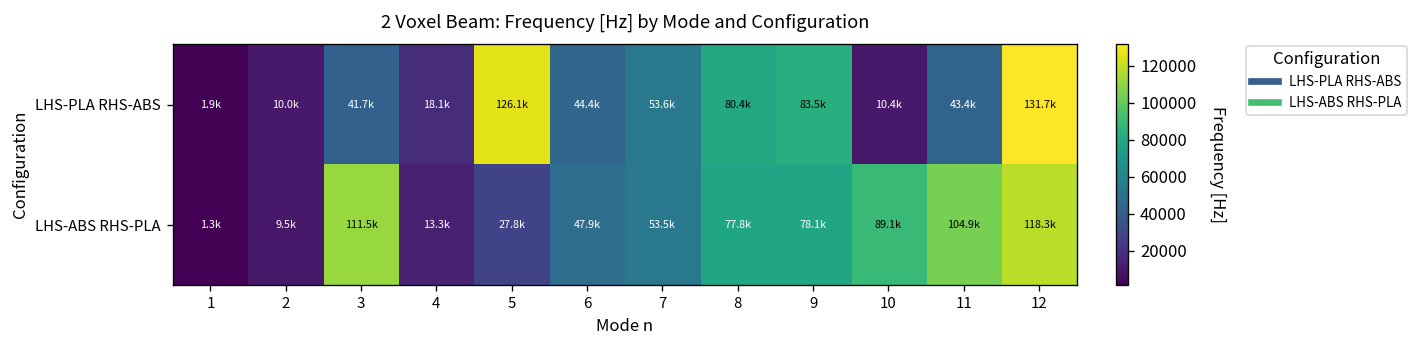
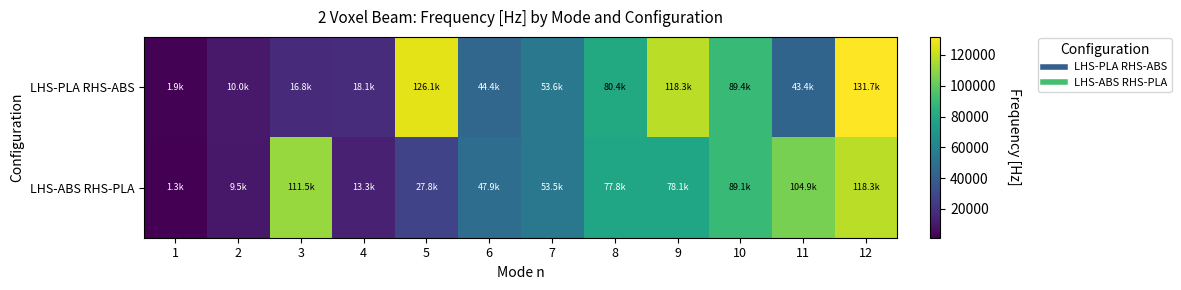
  {
    "LHS-PLA RHS-ABS": {
      "1": "1.9k",
      "2": "10.0k",
-     "3": "41.7k",
+     "3": "16.8k",
      "4": "18.1k",
      "5": "126.1k",
      "6": "44.4k",
      "7": "53.6k",
      "8": "80.4k",
-     "9": "83.5k",
-     "10": "10.4k",
+     "9": "118.3k",
+     "10": "89.4k",
      "11": "43.4k",
      "12": "131.7k"
    },
    "LHS-ABS RHS-PLA": {
      "1": "1.3k",
      "2": "9.5k",
      "3": "111.5k",
      "4": "13.3k",
      "5": "27.8k",
      "6": "47.9k",
      "7": "53.5k",
      "8": "77.8k",
      "9": "78.1k",
      "10": "89.1k",
      "11": "104.9k",
      "12": "118.3k"
    }
  }
